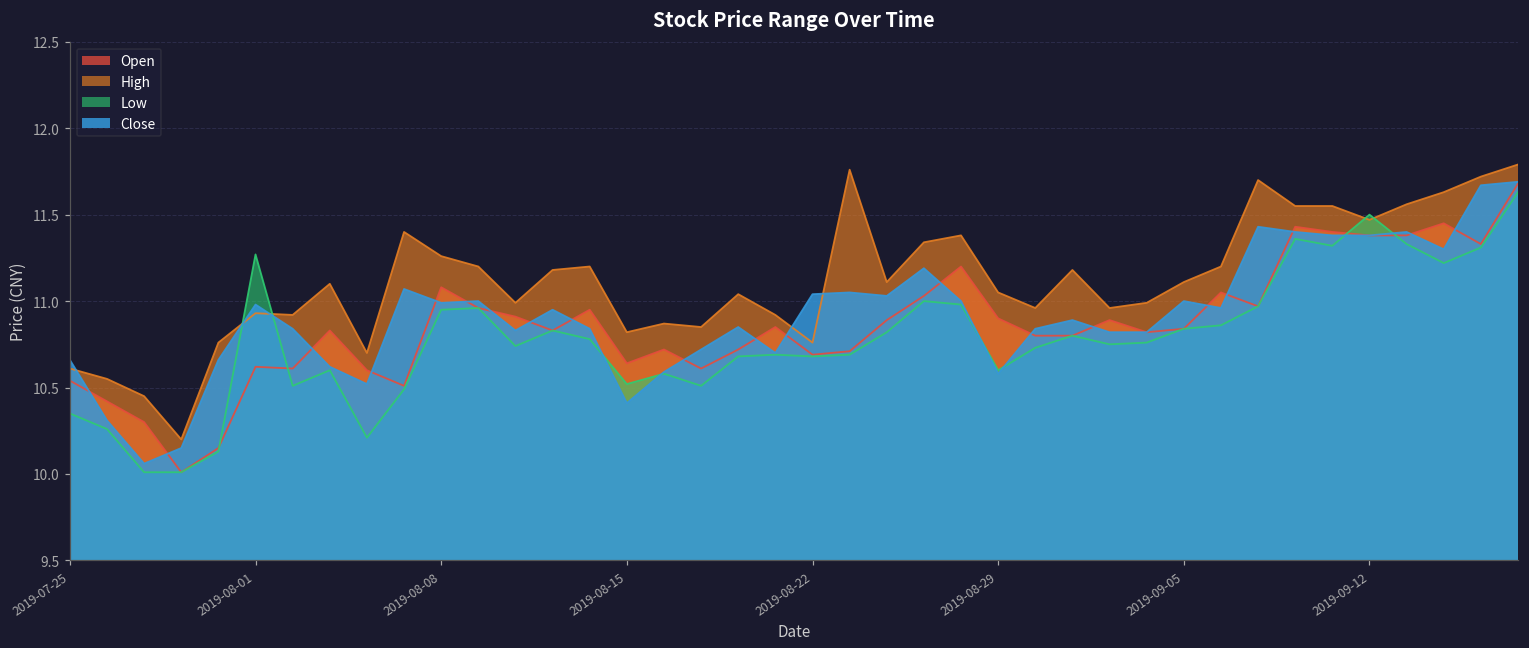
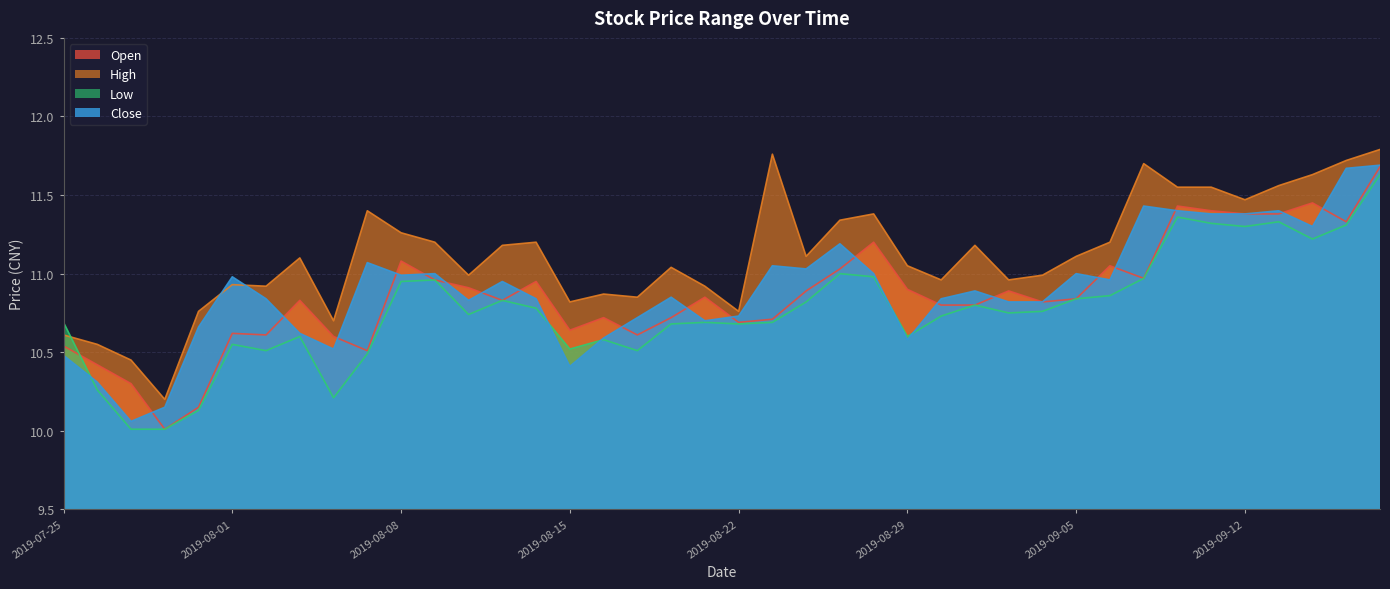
  {
    "Low": {
-     "2019-07-25": 10.35,
-     "2019-08-01": 11.27,
+     "2019-07-25": 10.69,
+     "2019-08-01": 10.55,
      "2019-08-08": 10.95,
      "2019-08-15": 10.52,
      "2019-08-29": 10.60,
-     "2019-09-12": 11.5
+     "2019-09-12": 11.3
    },
    "Close": {
-     "2019-07-25": 10.66,
+     "2019-07-25": 10.48,
      "2019-08-01": 10.98,
      "2019-08-08": 10.99,
      "2019-08-15": 10.41,
-     "2019-08-22": 11.04,
+     "2019-08-22": 10.73,
      "2019-08-29": 10.58,
      "2019-09-05": 11.00
    }
  }
